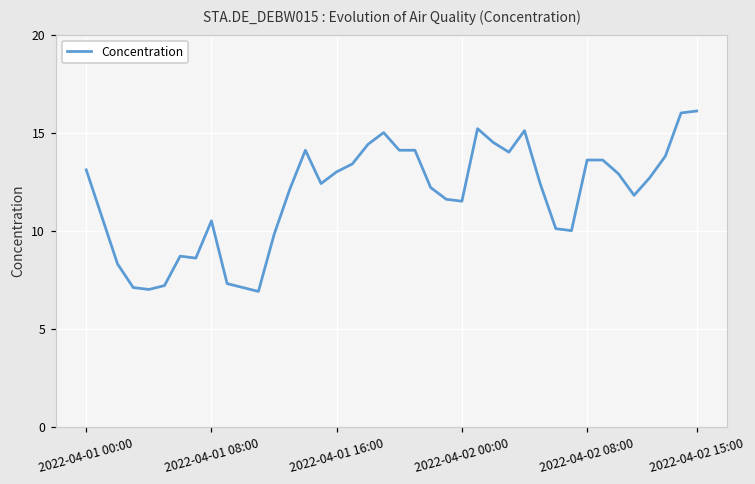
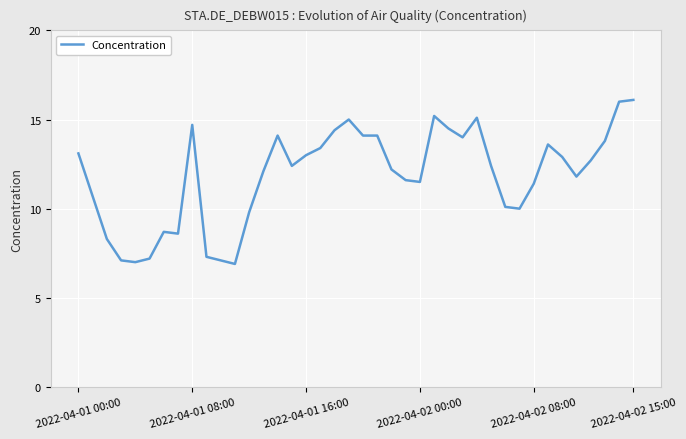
  {
    "2022-04-01 00:00": 13.1,
-   "2022-04-01 08:00": 10.5,
+   "2022-04-01 08:00": 14.7,
    "2022-04-01 16:00": 13.0,
    "2022-04-02 00:00": 11.5,
-   "2022-04-02 08:00": 13.6,
+   "2022-04-02 08:00": 11.4,
    "2022-04-02 15:00": 16.1
  }
